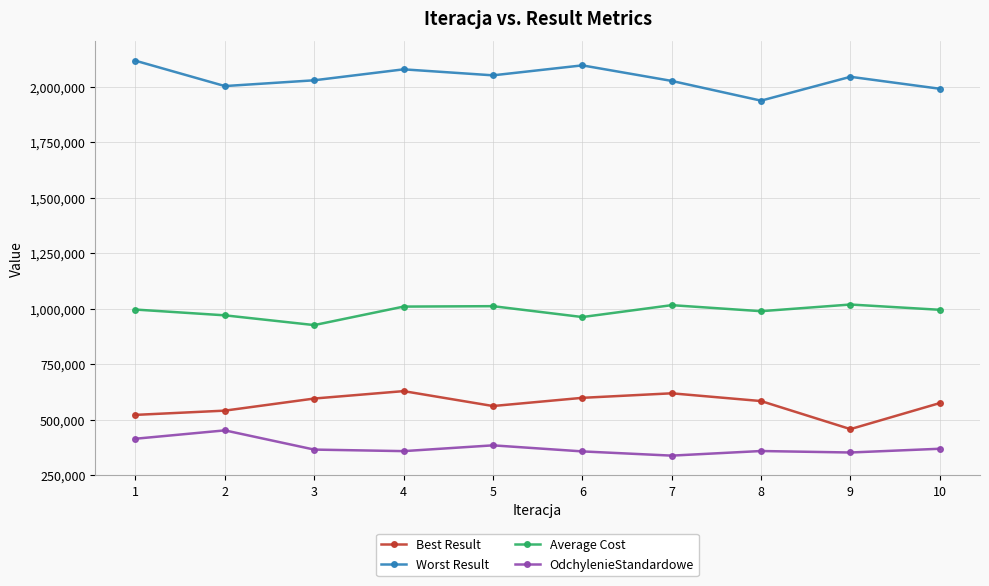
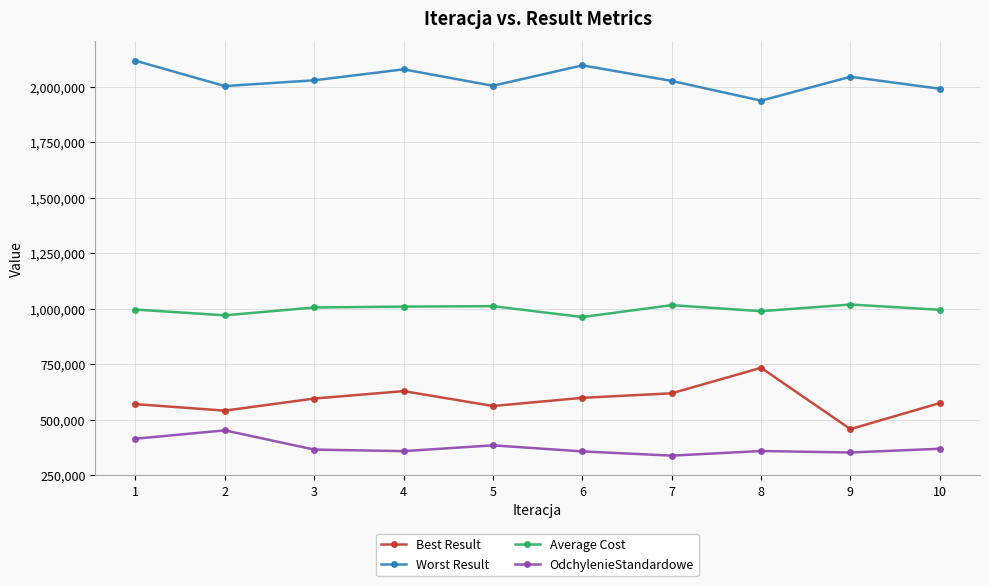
  {
    "Best Result": {
-     "1": "520,000",
+     "1": "570,000",
      "2": "540,000",
      "3": "600,000",
      "4": "630,000",
      "5": "560,000",
      "6": "600,000",
      "7": "620,000",
-     "8": "580,000",
+     "8": "730,000",
      "9": "460,000",
      "10": "580,000"
    },
    "Worst Result": {
      "1": "2,120,000",
      "2": "2,000,000",
      "3": "2,030,000",
      "4": "2,080,000",
-     "5": "2,050,000",
+     "5": "2,000,000",
      "6": "2,100,000",
      "7": "2,030,000",
      "8": "1,940,000",
      "9": "2,040,000",
      "10": "1,990,000"
    },
    "Average Cost": {
      "1": "1,000,000",
      "2": "970,000",
-     "3": "930,000",
+     "3": "1,010,000",
      "4": "1,010,000",
      "5": "1,010,000",
      "6": "960,000",
      "7": "1,020,000",
      "8": "990,000",
      "9": "1,020,000",
      "10": "1,000,000"
    },
    "OdchylenieStandardowe": {
      "1": "410,000",
      "2": "450,000",
      "3": "370,000",
      "4": "360,000",
      "5": "380,000",
      "6": "360,000",
      "7": "340,000",
      "8": "360,000",
      "9": "350,000",
      "10": "370,000"
    }
  }
